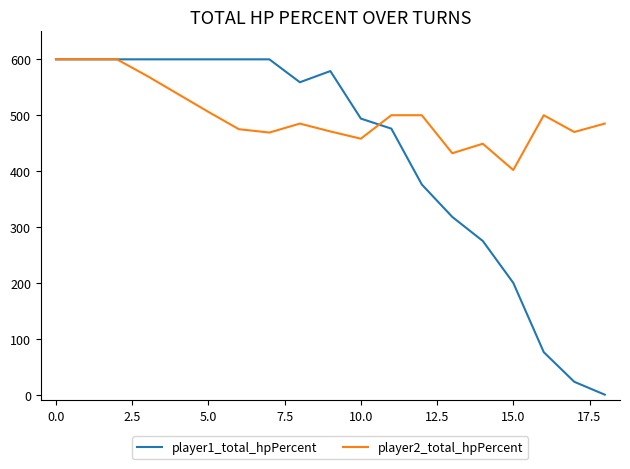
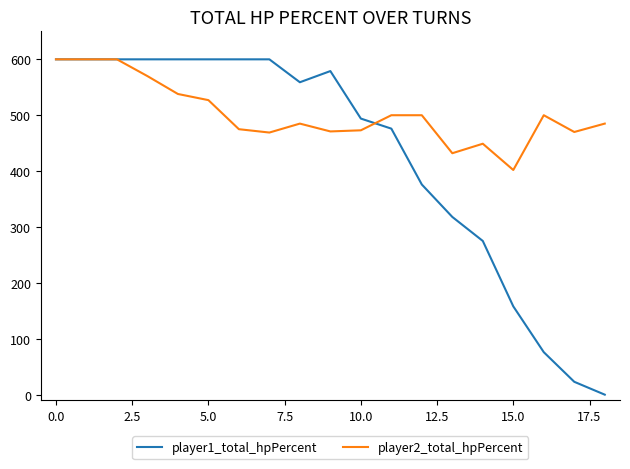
  {
    "player1_total_hpPercent": {
      "5.0": 600,
      "10.0": 490,
-     "15.0": 200
+     "15.0": 160
    },
    "player2_total_hpPercent": {
-     "5.0": 510,
-     "10.0": 460,
+     "5.0": 530,
+     "10.0": 470,
      "15.0": 400
    }
  }
